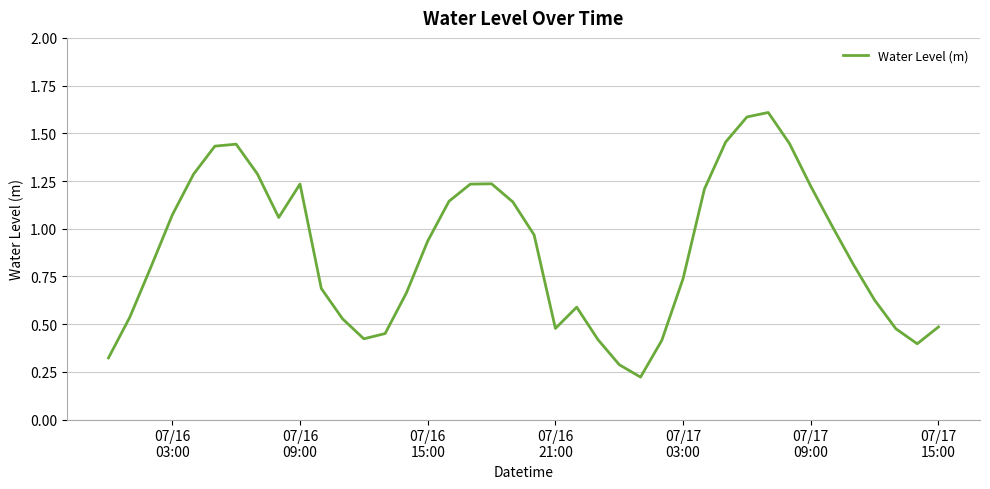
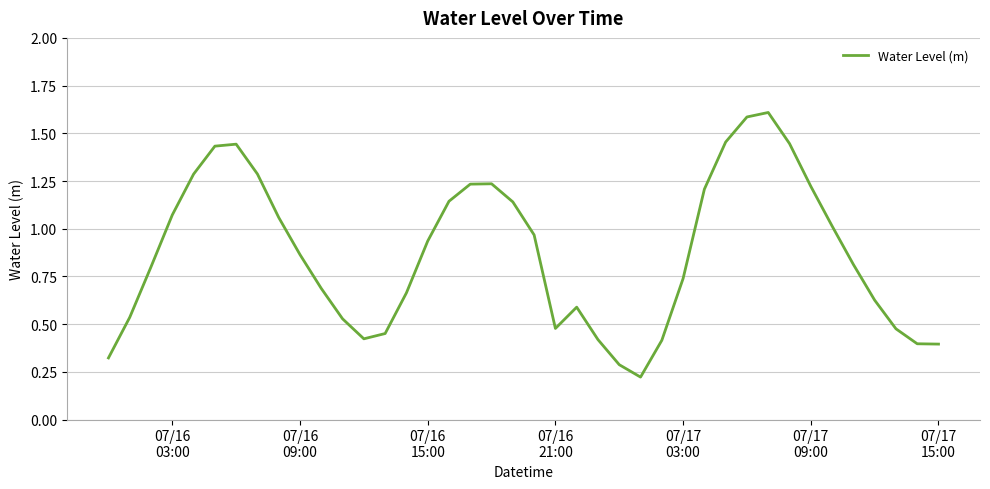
  {
    "07/16 03:00": 1.07,
-   "07/16 09:00": 1.23,
+   "07/16 09:00": 0.86,
    "07/16 15:00": 0.94,
    "07/16 21:00": 0.48,
    "07/17 03:00": 0.74,
    "07/17 09:00": 1.22,
-   "07/17 15:00": 0.49
+   "07/17 15:00": 0.40
  }
